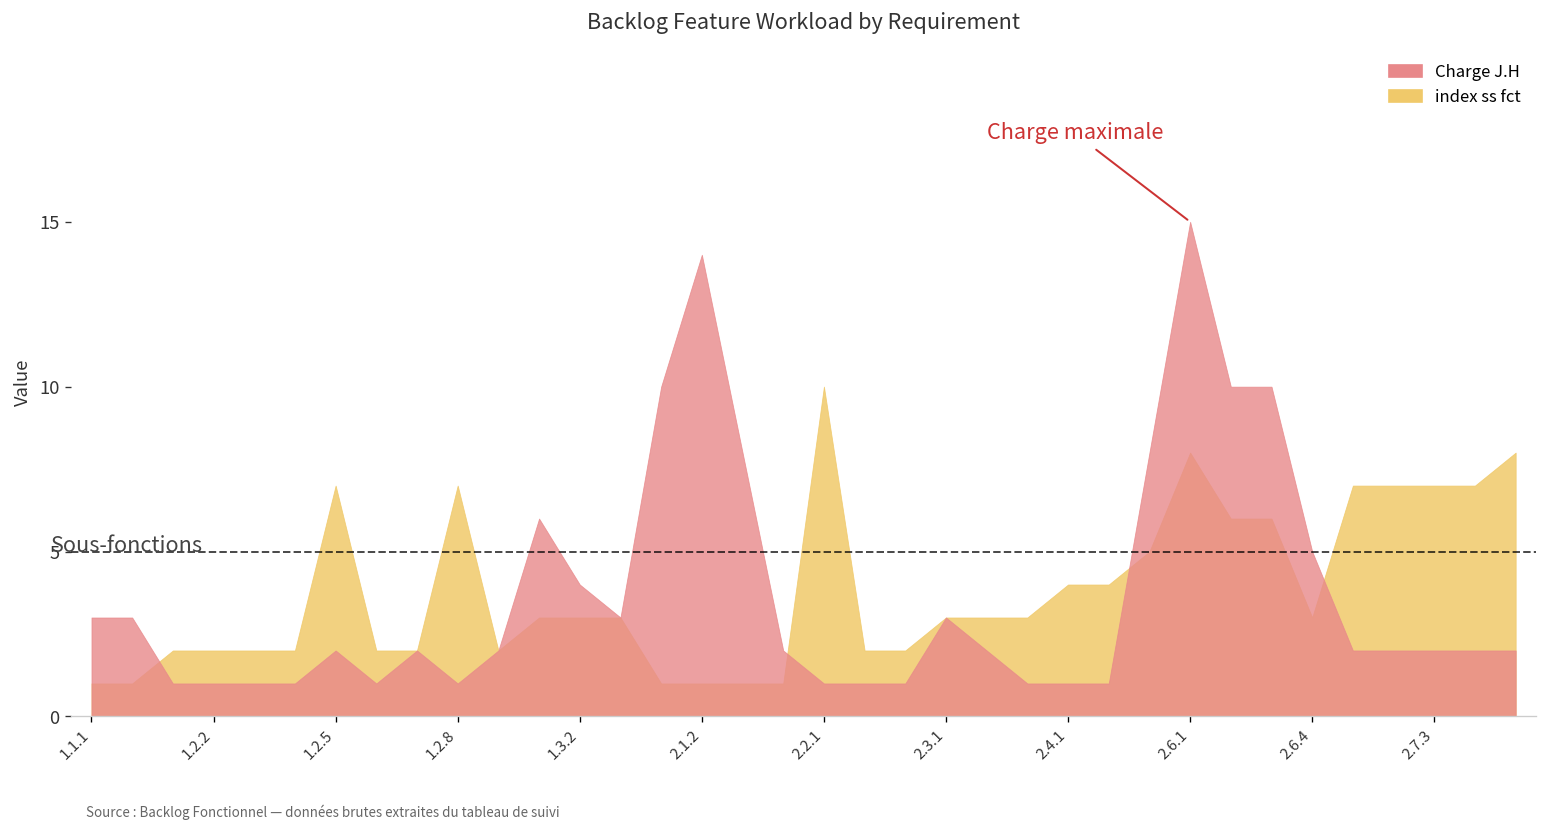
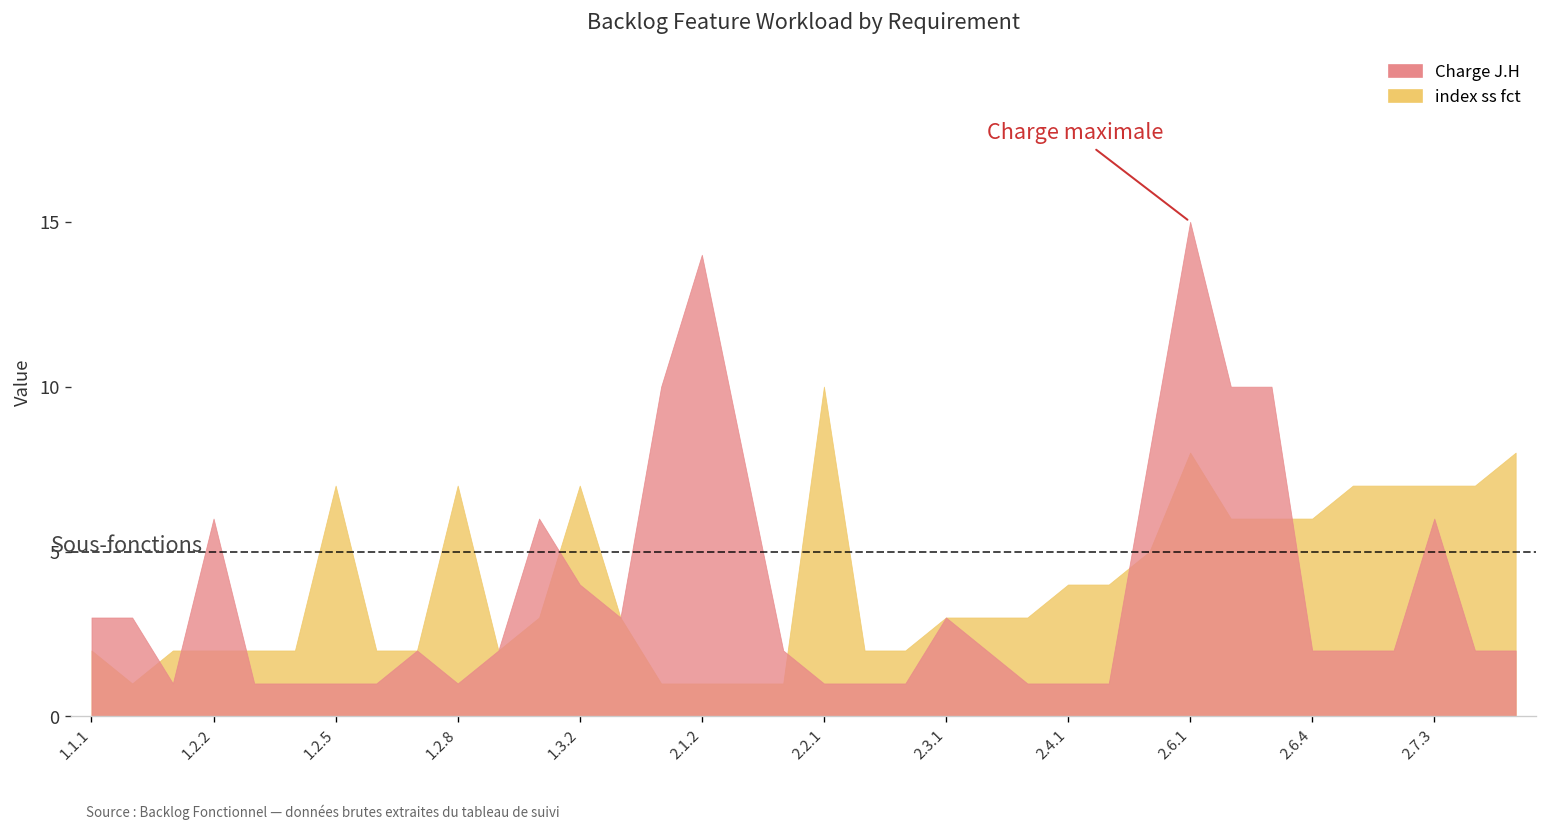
  {
    "index ss fct": {
-     "1.1.1": 1,
+     "1.1.1": 2,
      "1.2.2": 2,
      "1.2.5": 7,
      "1.2.8": 7,
-     "1.3.2": 3,
+     "1.3.2": 7,
      "2.1.2": 1,
      "2.2.1": 10,
      "2.4.1": 4,
      "2.6.1": 8,
-     "2.6.4": 3,
+     "2.6.4": 6,
      "2.7.3": 7
    },
    "Charge J.H": {
      "1.1.1": 3,
-     "1.2.2": 1,
-     "1.2.5": 2,
+     "1.2.2": 6,
+     "1.2.5": 1,
      "1.2.8": 1,
      "1.3.2": 4,
      "2.1.2": 14,
      "2.2.1": 1,
      "2.4.1": 1,
      "2.6.1": 15,
-     "2.6.4": 5,
-     "2.7.3": 2
+     "2.6.4": 2,
+     "2.7.3": 6
    }
  }
